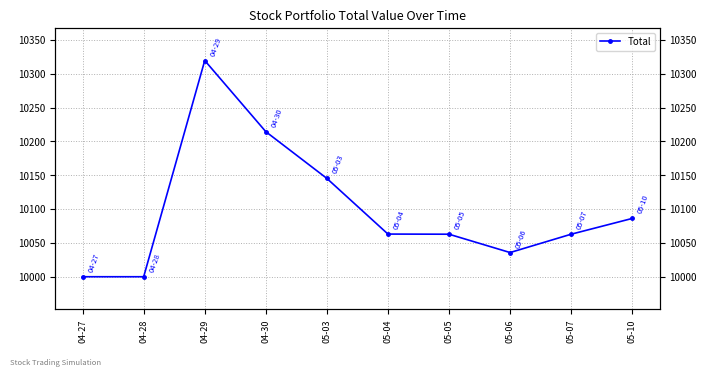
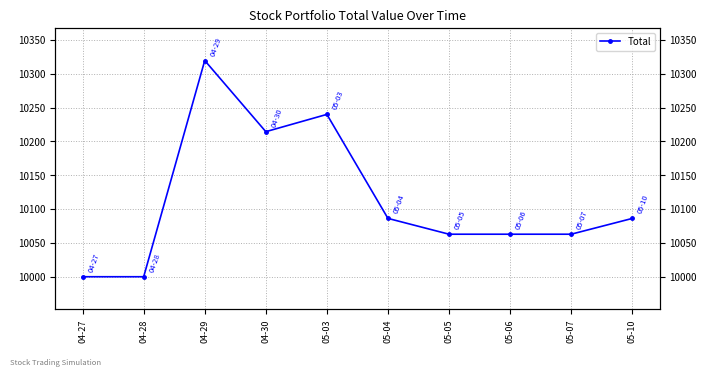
  {
-   "05-03": 10150,
-   "05-04": 10060,
-   "05-06": 10040
+   "05-03": 10240,
+   "05-04": 10090,
+   "05-06": 10060
  }
